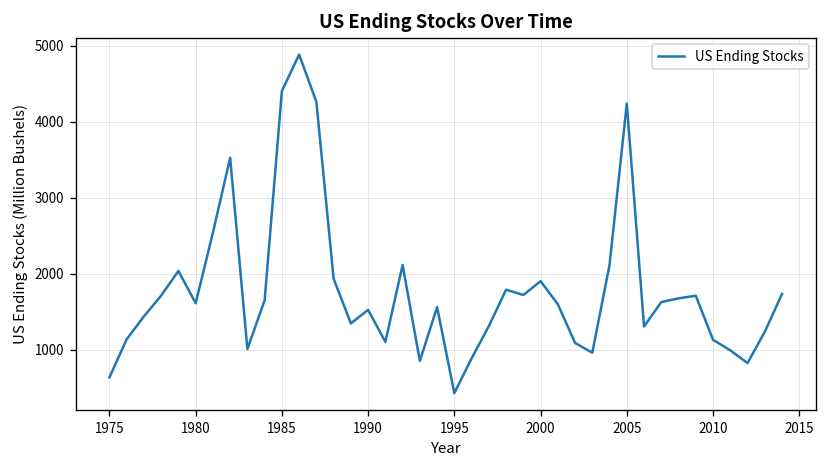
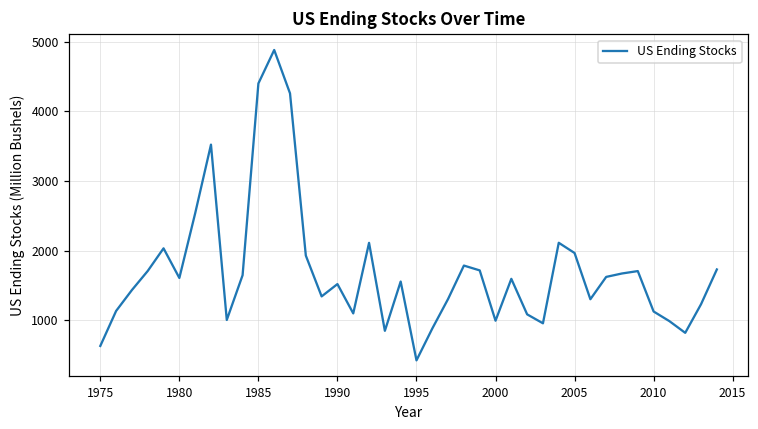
  {
    "1975": 600,
    "1980": 1600,
    "1985": 4400,
    "1990": 1500,
    "1995": 400,
-   "2000": 1900,
-   "2005": 4200,
+   "2000": 1000,
+   "2005": 2000,
    "2010": 1100
  }
